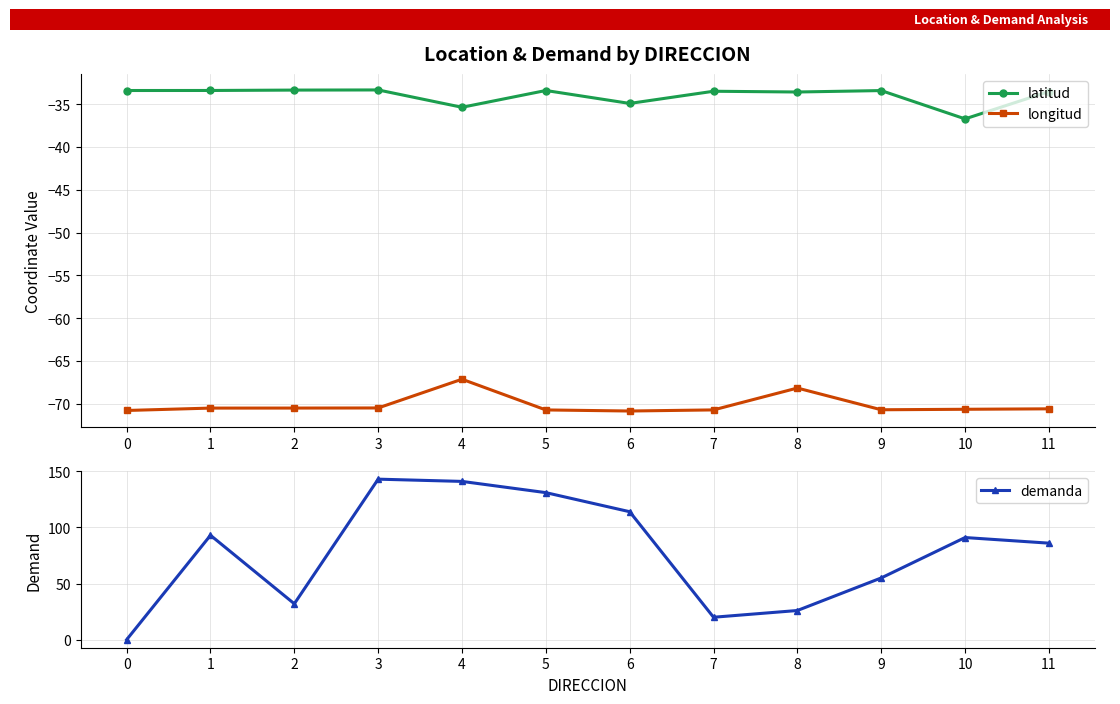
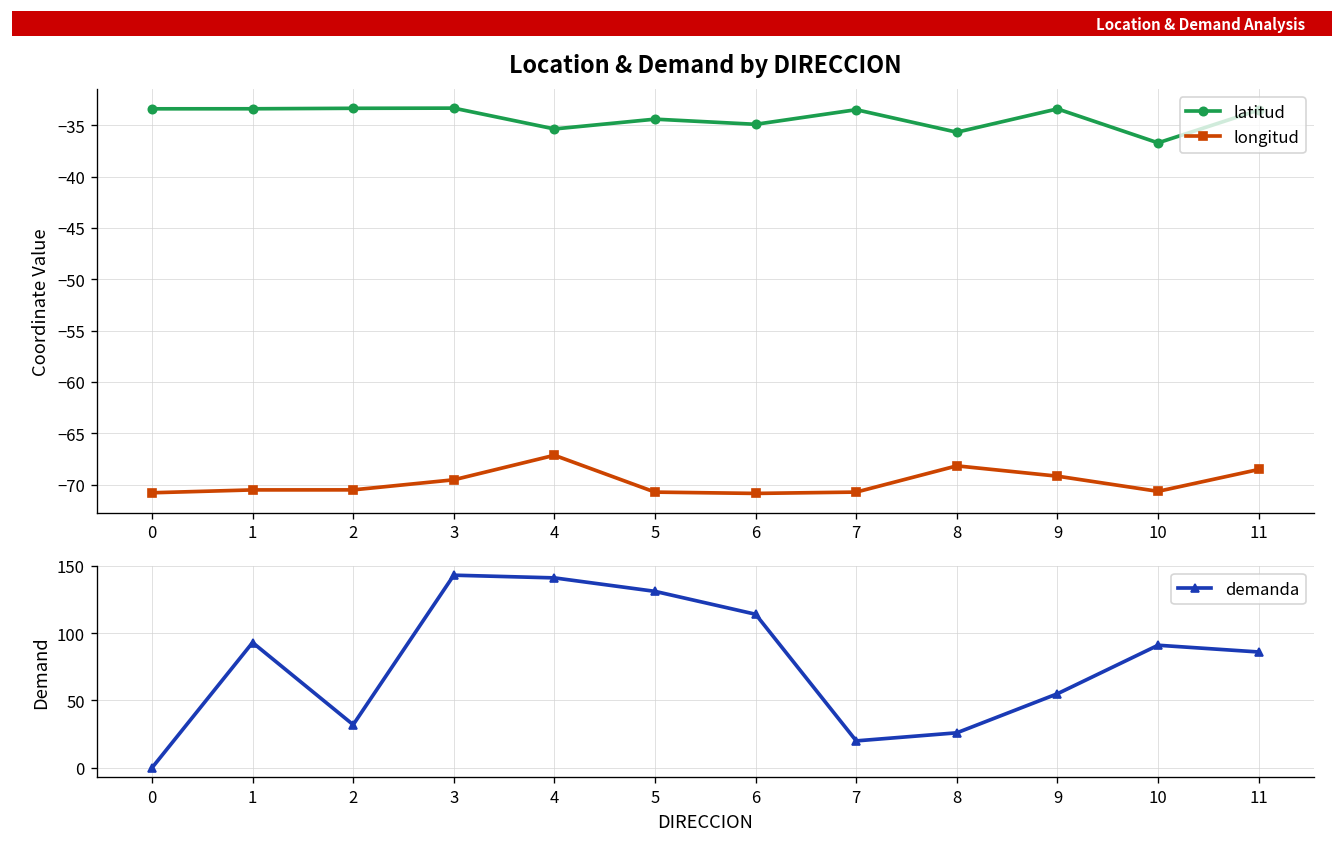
  {
    "Location & Demand by DIRECCION": {
      "latitud": {
        "0": -33,
        "1": -33,
        "2": -33,
        "3": -33,
        "4": -35,
-       "5": -33,
+       "5": -34,
        "6": -35,
        "7": -33,
-       "8": -34,
+       "8": -36,
        "9": -33,
        "10": -37
      },
      "longitud": {
        "0": -71,
        "1": -71,
        "2": -71,
-       "3": -70.5,
+       "3": -69.5,
        "4": -67,
        "5": -71,
        "6": -71,
        "7": -71,
        "8": -68,
-       "9": -71,
+       "9": -69,
        "10": -71,
-       "11": -71
+       "11": -69
      }
    }
  }
